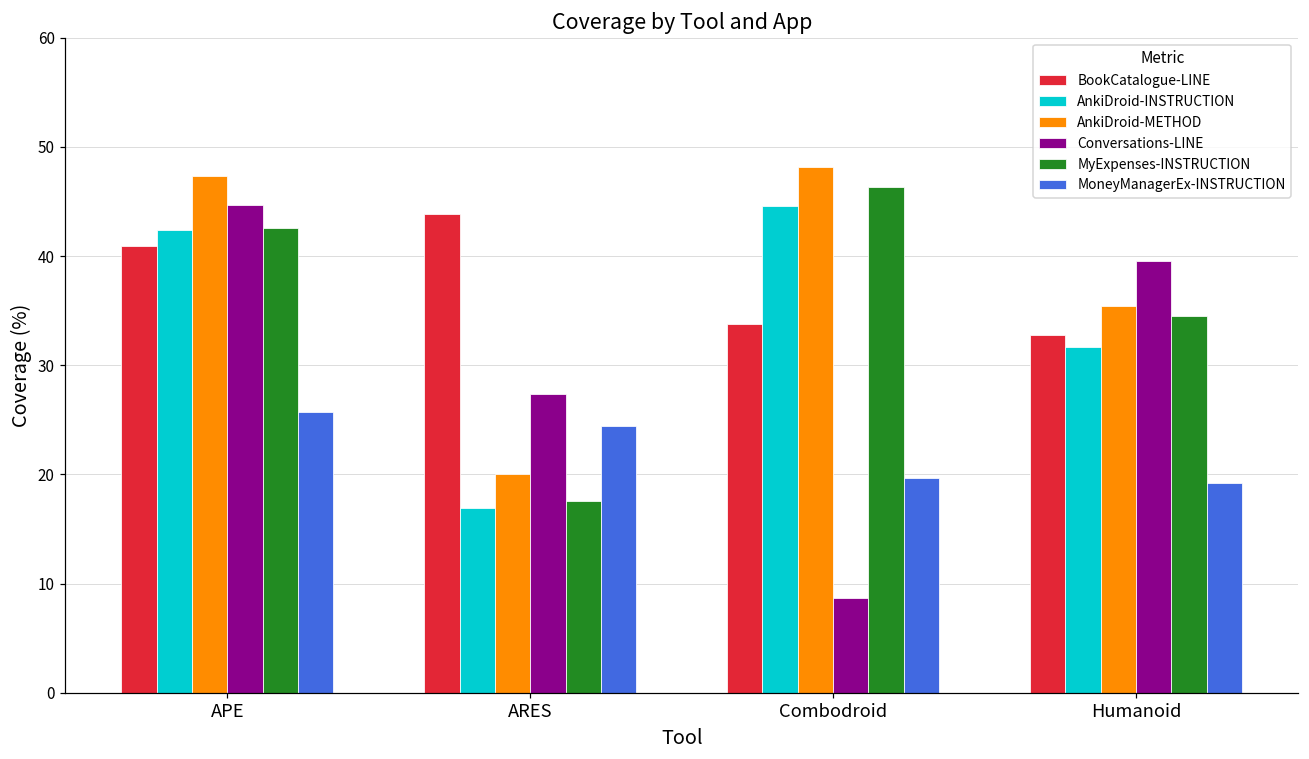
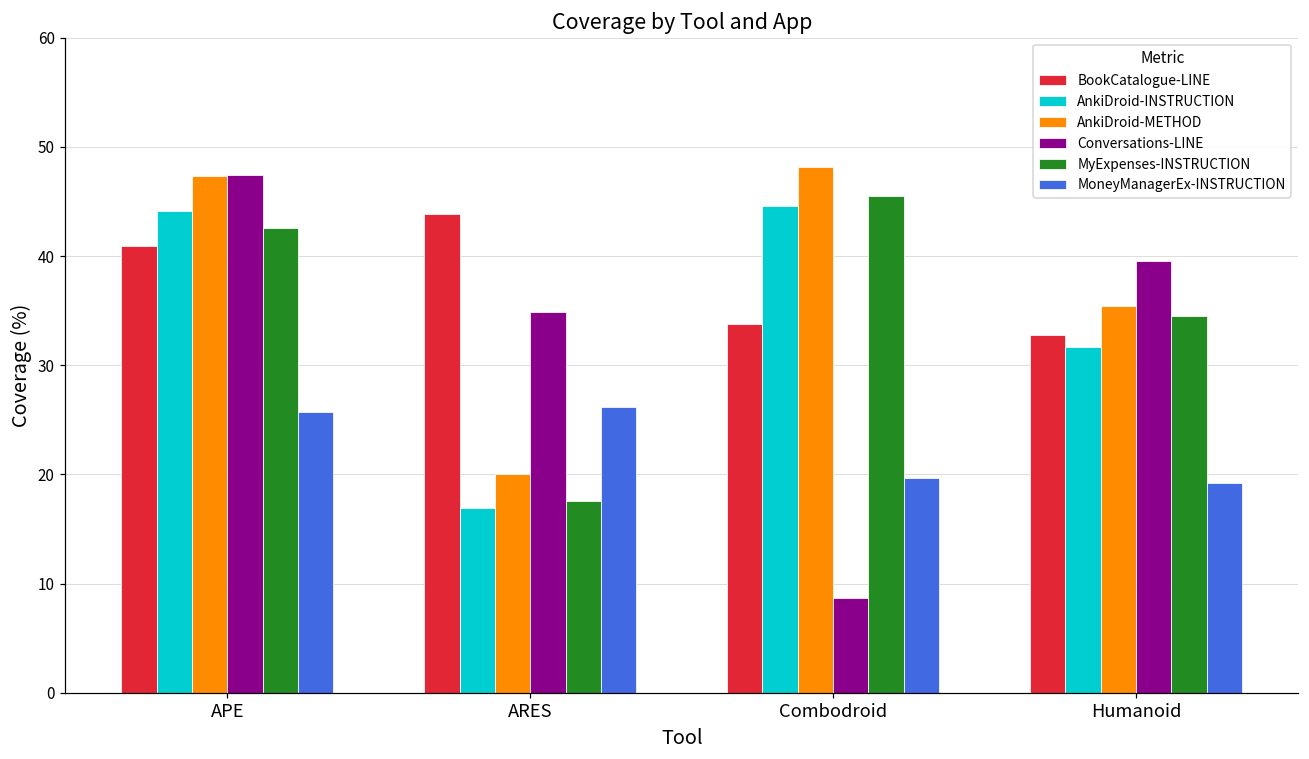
  {
    "BookCatalogue-LINE": {
      "APE": 41,
      "ARES": 44,
      "Combodroid": 34,
      "Humanoid": 33
    },
    "AnkiDroid-INSTRUCTION": {
-     "APE": 42,
+     "APE": 44,
      "ARES": 17,
      "Combodroid": 45,
      "Humanoid": 32
    },
    "AnkiDroid-METHOD": {
      "APE": 47,
      "ARES": 20,
      "Combodroid": 48,
      "Humanoid": 35
    },
    "Conversations-LINE": {
-     "APE": 45,
-     "ARES": 27,
+     "APE": 47,
+     "ARES": 35,
      "Combodroid": 9,
      "Humanoid": 40
    },
    "MyExpenses-INSTRUCTION": {
      "APE": 43,
      "ARES": 18,
-     "Combodroid": 46.4,
+     "Combodroid": 45.5,
      "Humanoid": 34
    },
    "MoneyManagerEx-INSTRUCTION": {
      "APE": 26,
-     "ARES": 24,
+     "ARES": 26,
      "Combodroid": 20,
      "Humanoid": 19
    }
  }
